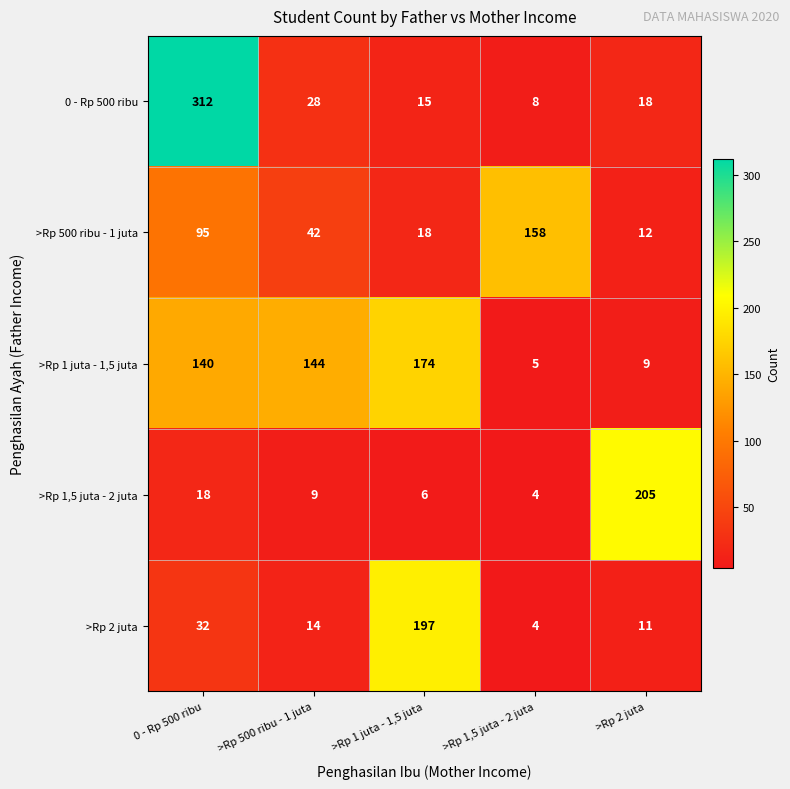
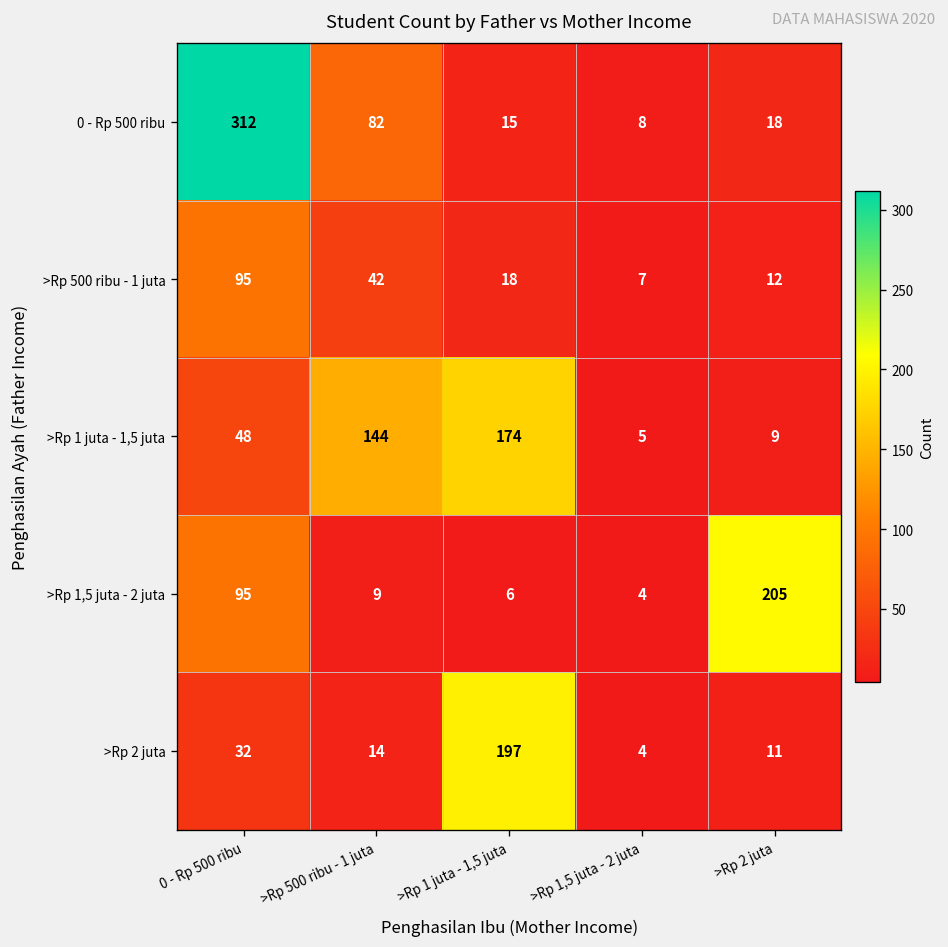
  {
    "0 - Rp 500 ribu": {
      "0 - Rp 500 ribu": 312,
-     ">Rp 500 ribu - 1 juta": 28,
+     ">Rp 500 ribu - 1 juta": 82,
      ">Rp 1 juta - 1,5 juta": 15,
      ">Rp 1,5 juta - 2 juta": 8,
      ">Rp 2 juta": 18
    },
    ">Rp 500 ribu - 1 juta": {
      "0 - Rp 500 ribu": 95,
      ">Rp 500 ribu - 1 juta": 42,
      ">Rp 1 juta - 1,5 juta": 18,
-     ">Rp 1,5 juta - 2 juta": 158,
+     ">Rp 1,5 juta - 2 juta": 7,
      ">Rp 2 juta": 12
    },
    ">Rp 1 juta - 1,5 juta": {
-     "0 - Rp 500 ribu": 140,
+     "0 - Rp 500 ribu": 48,
      ">Rp 500 ribu - 1 juta": 144,
      ">Rp 1 juta - 1,5 juta": 174,
      ">Rp 1,5 juta - 2 juta": 5,
      ">Rp 2 juta": 9
    },
    ">Rp 1,5 juta - 2 juta": {
-     "0 - Rp 500 ribu": 18,
+     "0 - Rp 500 ribu": 95,
      ">Rp 500 ribu - 1 juta": 9,
      ">Rp 1 juta - 1,5 juta": 6,
      ">Rp 1,5 juta - 2 juta": 4,
      ">Rp 2 juta": 205
    },
    ">Rp 2 juta": {
      "0 - Rp 500 ribu": 32,
      ">Rp 500 ribu - 1 juta": 14,
      ">Rp 1 juta - 1,5 juta": 197,
      ">Rp 1,5 juta - 2 juta": 4,
      ">Rp 2 juta": 11
    }
  }
